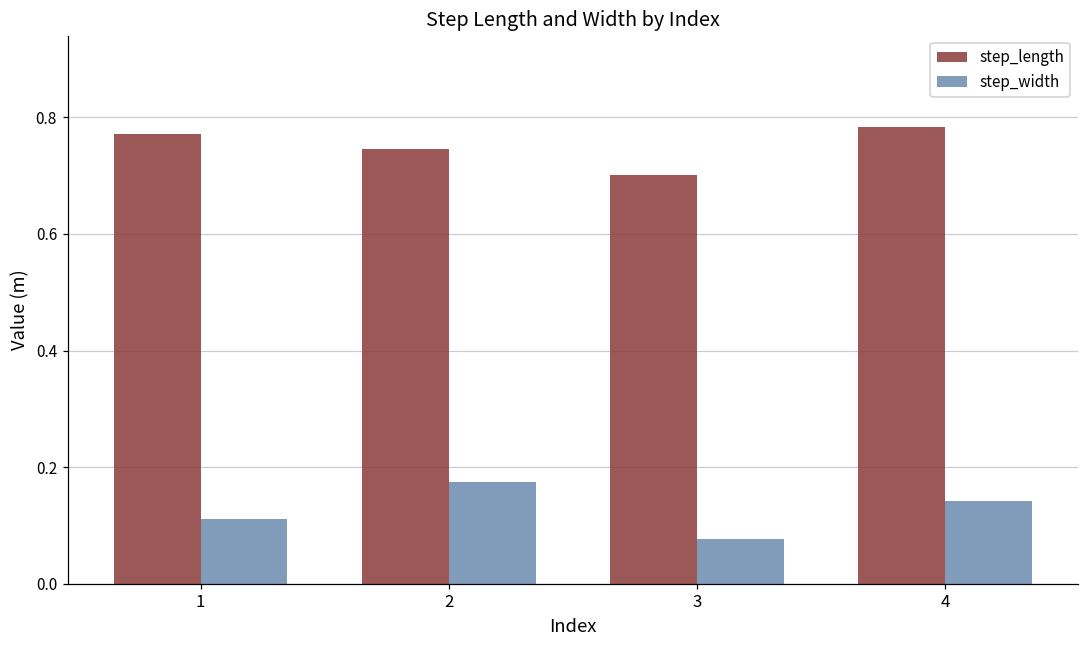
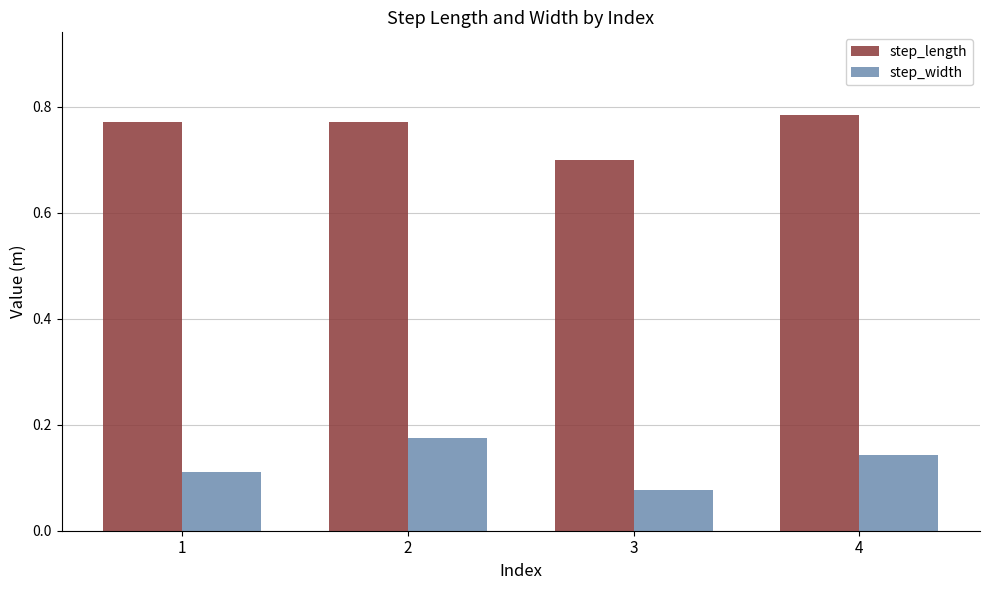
  {
    "step_length": {
      "1": 0.77,
-     "2": 0.75,
+     "2": 0.77,
      "3": 0.70,
      "4": 0.78
    },
    "step_width": {
      "1": 0.11,
      "2": 0.18,
      "3": 0.08,
      "4": 0.14
    }
  }
